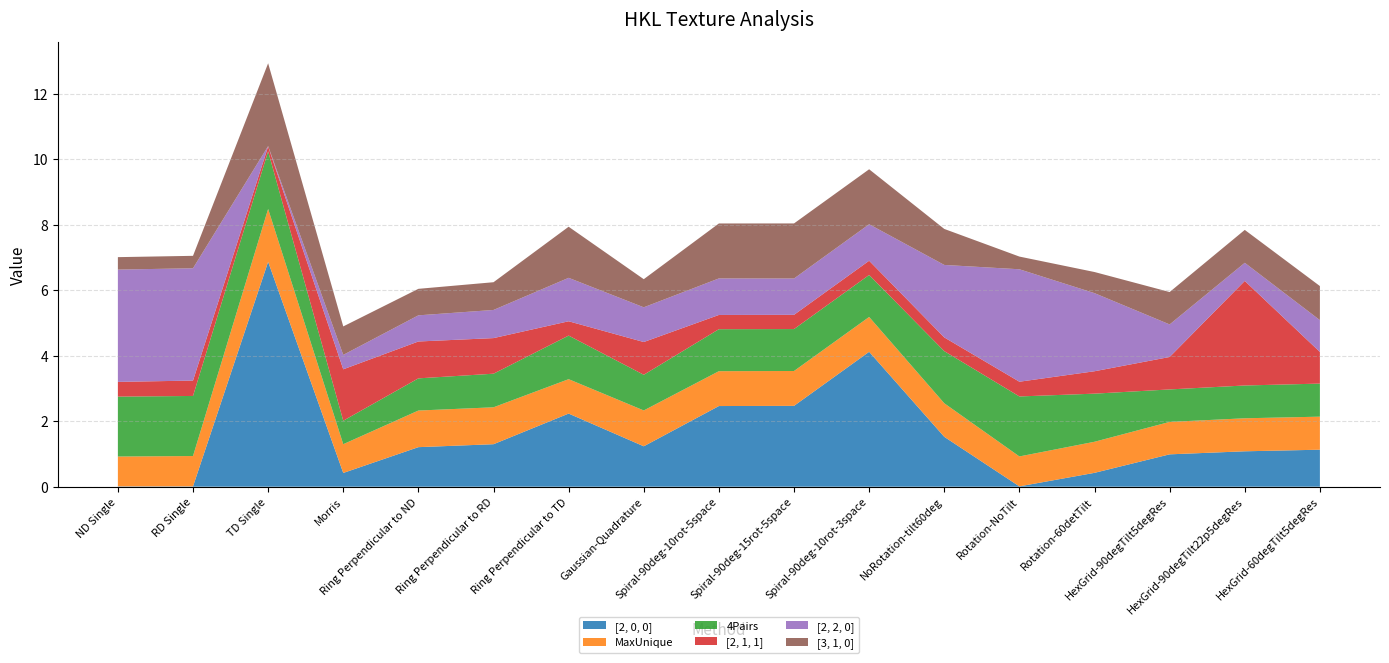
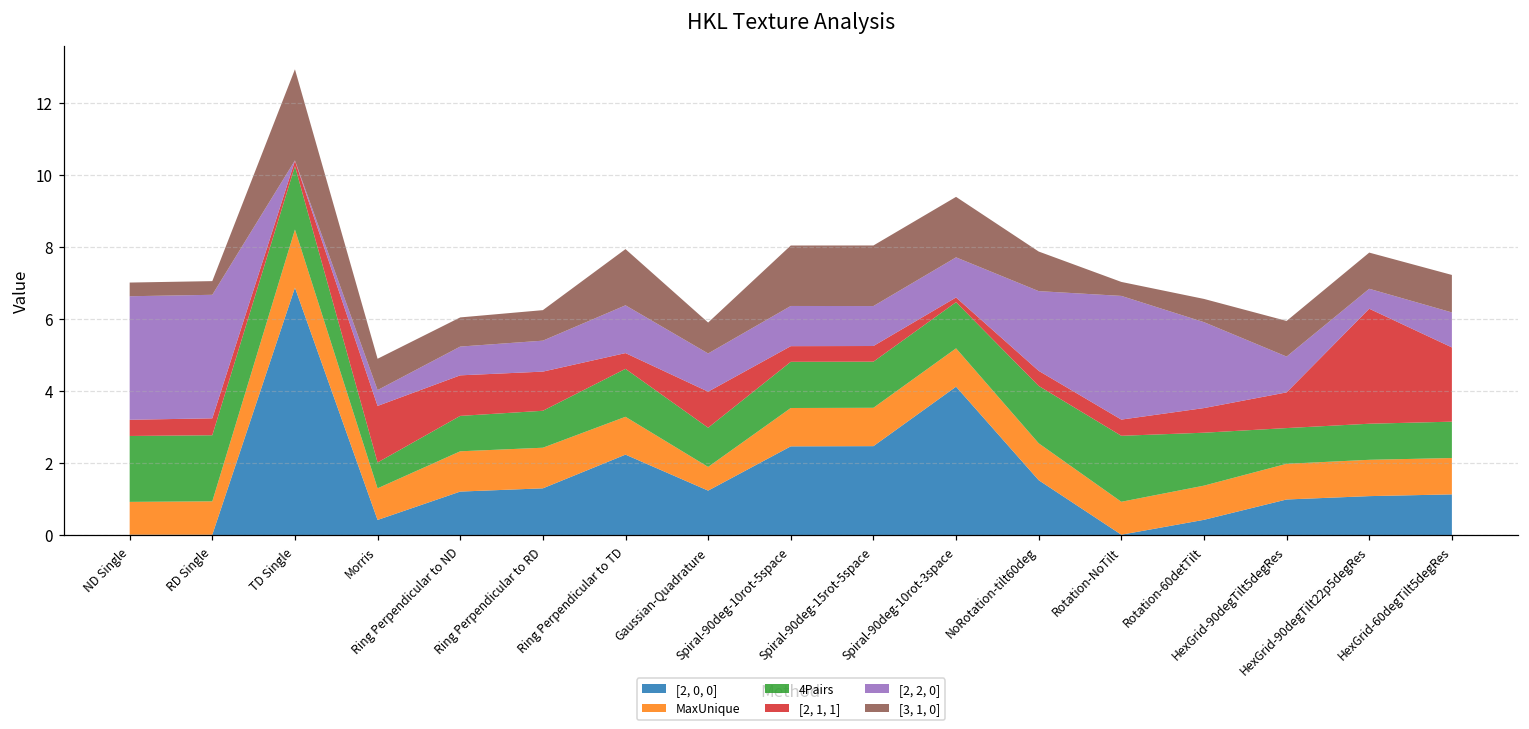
  {
    "[2, 0, 0]": {
      "TD Single": 6.9,
      "Morris": 0.4,
      "Ring Perpendicular to ND": 1.2,
      "Ring Perpendicular to RD": 1.3,
      "Ring Perpendicular to TD": 2.2,
      "Gaussian-Quadrature": 1.2,
      "Spiral-90deg-10rot-5space": 2.5,
      "Spiral-90deg-15rot-5space": 2.5,
      "Spiral-90deg-10rot-3space": 4.1,
      "NoRotation-tilt60deg": 1.5,
      "Rotation-60detTilt": 0.4,
      "HexGrid-90degTilt5degRes": 1.0,
      "HexGrid-90degTilt22p5degRes": 1.1,
      "HexGrid-60degTilt5degRes": 1.1
    },
    "MaxUnique": {
      "ND Single": 0.9,
      "RD Single": 0.9,
      "TD Single": 1.6,
      "Morris": 0.9,
      "Ring Perpendicular to ND": 1.1,
      "Ring Perpendicular to RD": 1.1,
      "Ring Perpendicular to TD": 1.1,
-     "Gaussian-Quadrature": 1.1,
+     "Gaussian-Quadrature": 0.7,
      "Spiral-90deg-10rot-5space": 1.1,
      "Spiral-90deg-15rot-5space": 1.1,
      "Spiral-90deg-10rot-3space": 1.1,
      "NoRotation-tilt60deg": 1.0,
      "Rotation-NoTilt": 0.9,
      "Rotation-60detTilt": 0.9,
      "HexGrid-90degTilt5degRes": 1.0,
      "HexGrid-90degTilt22p5degRes": 1.0,
      "HexGrid-60degTilt5degRes": 1.0
    },
    "4Pairs": {
      "ND Single": 1.8,
      "RD Single": 1.8,
      "TD Single": 1.8,
      "Morris": 0.7,
      "Ring Perpendicular to ND": 1.0,
      "Ring Perpendicular to RD": 1.0,
      "Ring Perpendicular to TD": 1.3,
      "Gaussian-Quadrature": 1.1,
      "Spiral-90deg-10rot-5space": 1.3,
      "Spiral-90deg-15rot-5space": 1.3,
      "Spiral-90deg-10rot-3space": 1.3,
      "NoRotation-tilt60deg": 1.6,
      "Rotation-NoTilt": 1.8,
      "Rotation-60detTilt": 1.5,
      "HexGrid-90degTilt5degRes": 1.0,
      "HexGrid-90degTilt22p5degRes": 1.0,
      "HexGrid-60degTilt5degRes": 1.0
    },
    "[2, 1, 1]": {
      "ND Single": 0.5,
      "RD Single": 0.5,
      "Morris": 1.6,
      "Ring Perpendicular to ND": 1.1,
      "Ring Perpendicular to RD": 1.1,
      "Ring Perpendicular to TD": 0.4,
      "Gaussian-Quadrature": 1.0,
      "Spiral-90deg-10rot-5space": 0.4,
      "Spiral-90deg-15rot-5space": 0.4,
-     "Spiral-90deg-10rot-3space": 0.4,
+     "Spiral-90deg-10rot-3space": 0.1,
      "NoRotation-tilt60deg": 0.4,
      "Rotation-NoTilt": 0.5,
      "Rotation-60detTilt": 0.7,
      "HexGrid-90degTilt5degRes": 1.0,
      "HexGrid-90degTilt22p5degRes": 3.2,
-     "HexGrid-60degTilt5degRes": 1.0
+     "HexGrid-60degTilt5degRes": 2.1
    },
    "[2, 2, 0]": {
      "ND Single": 3.4,
      "RD Single": 3.4,
      "Morris": 0.4,
      "Ring Perpendicular to ND": 0.8,
      "Ring Perpendicular to RD": 0.9,
      "Ring Perpendicular to TD": 1.3,
      "Gaussian-Quadrature": 1.1,
      "Spiral-90deg-10rot-5space": 1.1,
      "Spiral-90deg-15rot-5space": 1.1,
      "Spiral-90deg-10rot-3space": 1.1,
      "NoRotation-tilt60deg": 2.2,
      "Rotation-NoTilt": 3.4,
      "Rotation-60detTilt": 2.4,
      "HexGrid-90degTilt5degRes": 1.0,
      "HexGrid-90degTilt22p5degRes": 0.6,
      "HexGrid-60degTilt5degRes": 1.0
    },
    "[3, 1, 0]": {
      "ND Single": 0.4,
      "RD Single": 0.4,
      "TD Single": 2.5,
      "Morris": 0.9,
      "Ring Perpendicular to ND": 0.8,
      "Ring Perpendicular to RD": 0.8,
      "Ring Perpendicular to TD": 1.6,
      "Gaussian-Quadrature": 0.9,
      "Spiral-90deg-10rot-5space": 1.7,
      "Spiral-90deg-15rot-5space": 1.7,
      "Spiral-90deg-10rot-3space": 1.7,
      "NoRotation-tilt60deg": 1.1,
      "Rotation-NoTilt": 0.4,
      "Rotation-60detTilt": 0.6,
      "HexGrid-90degTilt5degRes": 1.0,
      "HexGrid-90degTilt22p5degRes": 1.0,
      "HexGrid-60degTilt5degRes": 1.0
    }
  }
